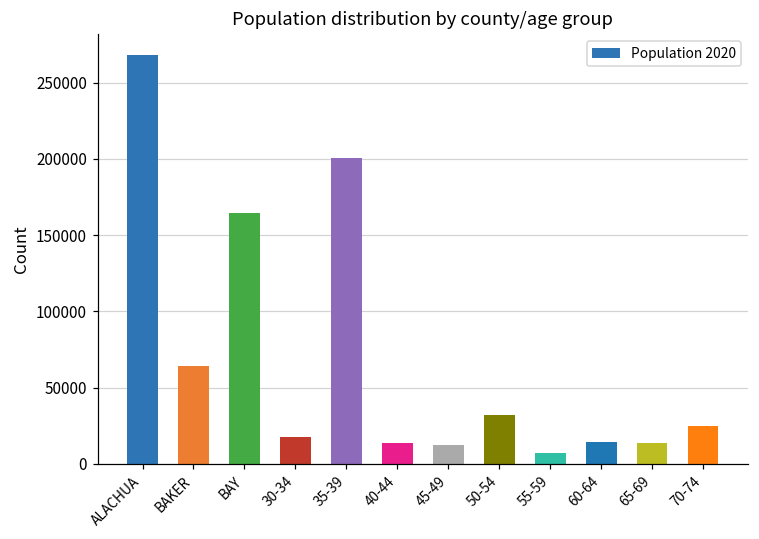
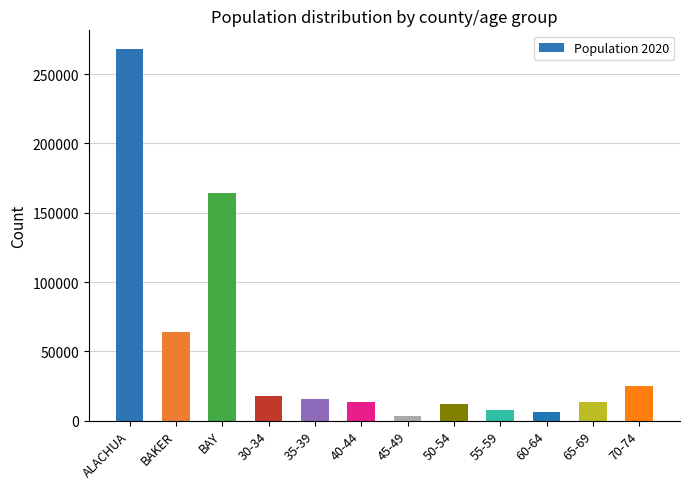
  {
    "ALACHUA": 268000,
    "BAKER": 64000,
    "BAY": 165000,
    "30-34": 18000,
-   "35-39": 201000,
+   "35-39": 16000,
    "40-44": 14000,
-   "45-49": 12000,
-   "50-54": 32000,
+   "45-49": 3000,
+   "50-54": 12000,
    "55-59": 7000,
-   "60-64": 15000,
+   "60-64": 6000,
    "65-69": 14000,
    "70-74": 25000
  }
